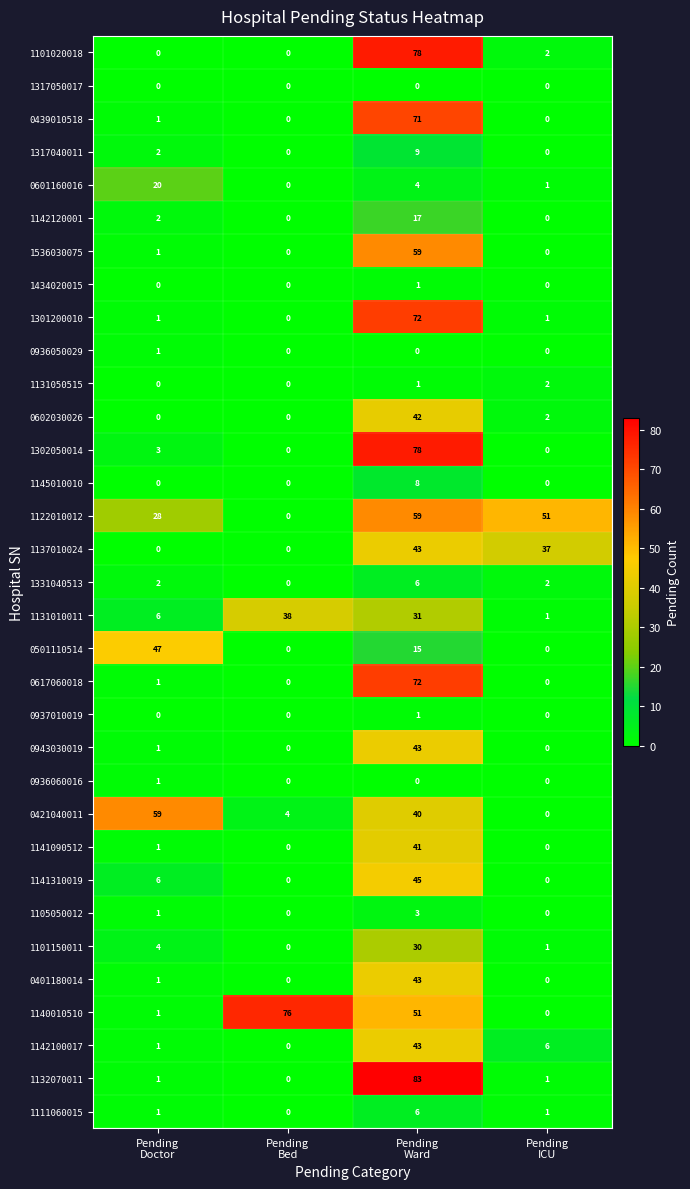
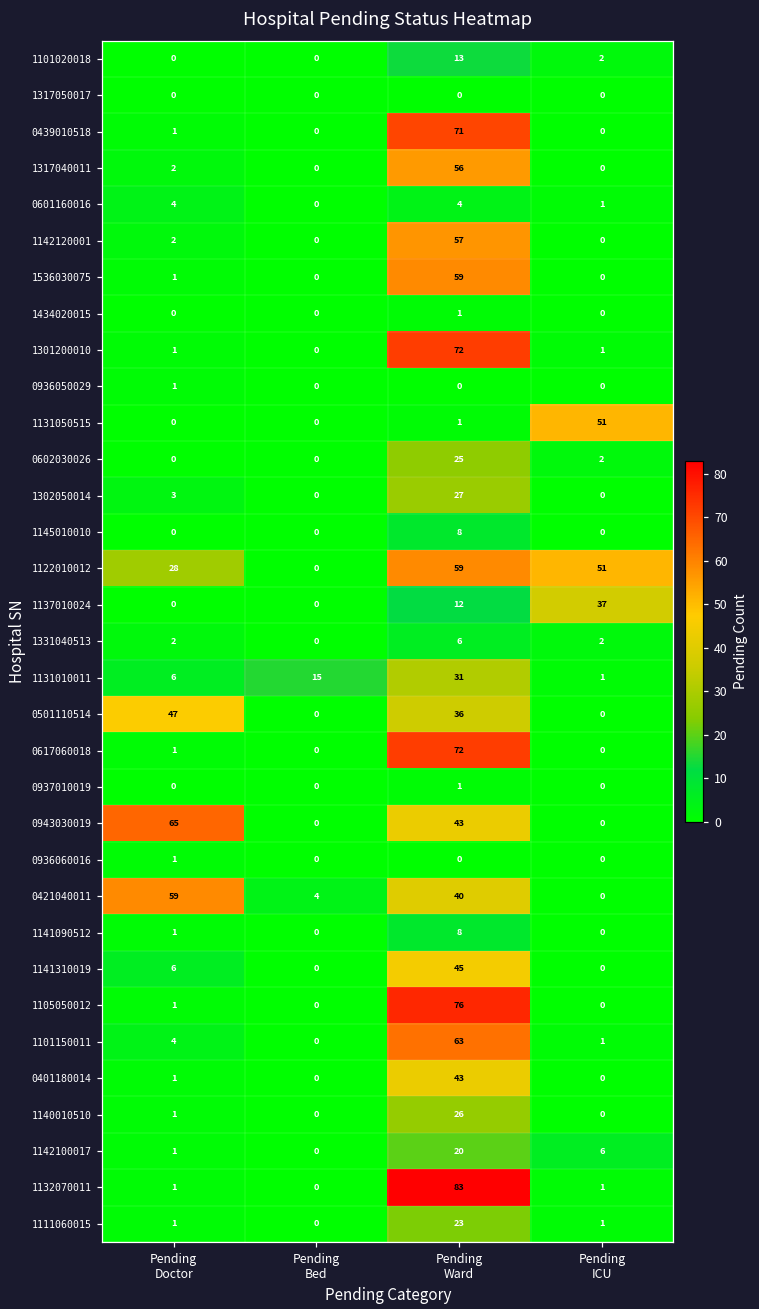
  {
    "1101020018": {
      "Pending Doctor": 0,
      "Pending Bed": 0,
-     "Pending Ward": 78,
+     "Pending Ward": 13,
      "Pending ICU": 2
    },
    "1317050017": {
      "Pending Doctor": 0,
      "Pending Bed": 0,
      "Pending Ward": 0,
      "Pending ICU": 0
    },
    "0439010518": {
      "Pending Doctor": 1,
      "Pending Bed": 0,
      "Pending Ward": 71,
      "Pending ICU": 0
    },
    "1317040011": {
      "Pending Doctor": 2,
      "Pending Bed": 0,
-     "Pending Ward": 9,
+     "Pending Ward": 56,
      "Pending ICU": 0
    },
    "0601160016": {
-     "Pending Doctor": 20,
+     "Pending Doctor": 4,
      "Pending Bed": 0,
      "Pending Ward": 4,
      "Pending ICU": 1
    },
    "1142120001": {
      "Pending Doctor": 2,
      "Pending Bed": 0,
-     "Pending Ward": 17,
+     "Pending Ward": 57,
      "Pending ICU": 0
    },
    "1536030075": {
      "Pending Doctor": 1,
      "Pending Bed": 0,
      "Pending Ward": 59,
      "Pending ICU": 0
    },
    "1434020015": {
      "Pending Doctor": 0,
      "Pending Bed": 0,
      "Pending Ward": 1,
      "Pending ICU": 0
    },
    "1301200010": {
      "Pending Doctor": 1,
      "Pending Bed": 0,
      "Pending Ward": 72,
      "Pending ICU": 1
    },
    "0936050029": {
      "Pending Doctor": 1,
      "Pending Bed": 0,
      "Pending Ward": 0,
      "Pending ICU": 0
    },
    "1131050515": {
      "Pending Doctor": 0,
      "Pending Bed": 0,
      "Pending Ward": 1,
-     "Pending ICU": 2
+     "Pending ICU": 51
    },
    "0602030026": {
      "Pending Doctor": 0,
      "Pending Bed": 0,
-     "Pending Ward": 42,
+     "Pending Ward": 25,
      "Pending ICU": 2
    },
    "1302050014": {
      "Pending Doctor": 3,
      "Pending Bed": 0,
-     "Pending Ward": 78,
+     "Pending Ward": 27,
      "Pending ICU": 0
    },
    "1145010010": {
      "Pending Doctor": 0,
      "Pending Bed": 0,
      "Pending Ward": 8,
      "Pending ICU": 0
    },
    "1122010012": {
      "Pending Doctor": 28,
      "Pending Bed": 0,
      "Pending Ward": 59,
      "Pending ICU": 51
    },
    "1137010024": {
      "Pending Doctor": 0,
      "Pending Bed": 0,
-     "Pending Ward": 43,
+     "Pending Ward": 12,
      "Pending ICU": 37
    },
    "1331040513": {
      "Pending Doctor": 2,
      "Pending Bed": 0,
      "Pending Ward": 6,
      "Pending ICU": 2
    },
    "1131010011": {
      "Pending Doctor": 6,
-     "Pending Bed": 38,
+     "Pending Bed": 15,
      "Pending Ward": 31,
      "Pending ICU": 1
    },
    "0501110514": {
      "Pending Doctor": 47,
      "Pending Bed": 0,
-     "Pending Ward": 15,
+     "Pending Ward": 36,
      "Pending ICU": 0
    },
    "0617060018": {
      "Pending Doctor": 1,
      "Pending Bed": 0,
      "Pending Ward": 72,
      "Pending ICU": 0
    },
    "0937010019": {
      "Pending Doctor": 0,
      "Pending Bed": 0,
      "Pending Ward": 1,
      "Pending ICU": 0
    },
    "0943030019": {
-     "Pending Doctor": 1,
+     "Pending Doctor": 65,
      "Pending Bed": 0,
      "Pending Ward": 43,
      "Pending ICU": 0
    },
    "0936060016": {
      "Pending Doctor": 1,
      "Pending Bed": 0,
      "Pending Ward": 0,
      "Pending ICU": 0
    },
    "0421040011": {
      "Pending Doctor": 59,
      "Pending Bed": 4,
      "Pending Ward": 40,
      "Pending ICU": 0
    },
    "1141090512": {
      "Pending Doctor": 1,
      "Pending Bed": 0,
-     "Pending Ward": 41,
+     "Pending Ward": 8,
      "Pending ICU": 0
    },
    "1141310019": {
      "Pending Doctor": 6,
      "Pending Bed": 0,
      "Pending Ward": 45,
      "Pending ICU": 0
    },
    "1105050012": {
      "Pending Doctor": 1,
      "Pending Bed": 0,
-     "Pending Ward": 3,
+     "Pending Ward": 76,
      "Pending ICU": 0
    },
    "1101150011": {
      "Pending Doctor": 4,
      "Pending Bed": 0,
-     "Pending Ward": 30,
+     "Pending Ward": 63,
      "Pending ICU": 1
    },
    "0401180014": {
      "Pending Doctor": 1,
      "Pending Bed": 0,
      "Pending Ward": 43,
      "Pending ICU": 0
    },
    "1140010510": {
      "Pending Doctor": 1,
-     "Pending Bed": 76,
-     "Pending Ward": 51,
+     "Pending Bed": 0,
+     "Pending Ward": 26,
      "Pending ICU": 0
    },
    "1142100017": {
      "Pending Doctor": 1,
      "Pending Bed": 0,
-     "Pending Ward": 43,
+     "Pending Ward": 20,
      "Pending ICU": 6
    },
    "1132070011": {
      "Pending Doctor": 1,
      "Pending Bed": 0,
      "Pending Ward": 83,
      "Pending ICU": 1
    },
    "1111060015": {
      "Pending Doctor": 1,
      "Pending Bed": 0,
-     "Pending Ward": 6,
+     "Pending Ward": 23,
      "Pending ICU": 1
    }
  }
